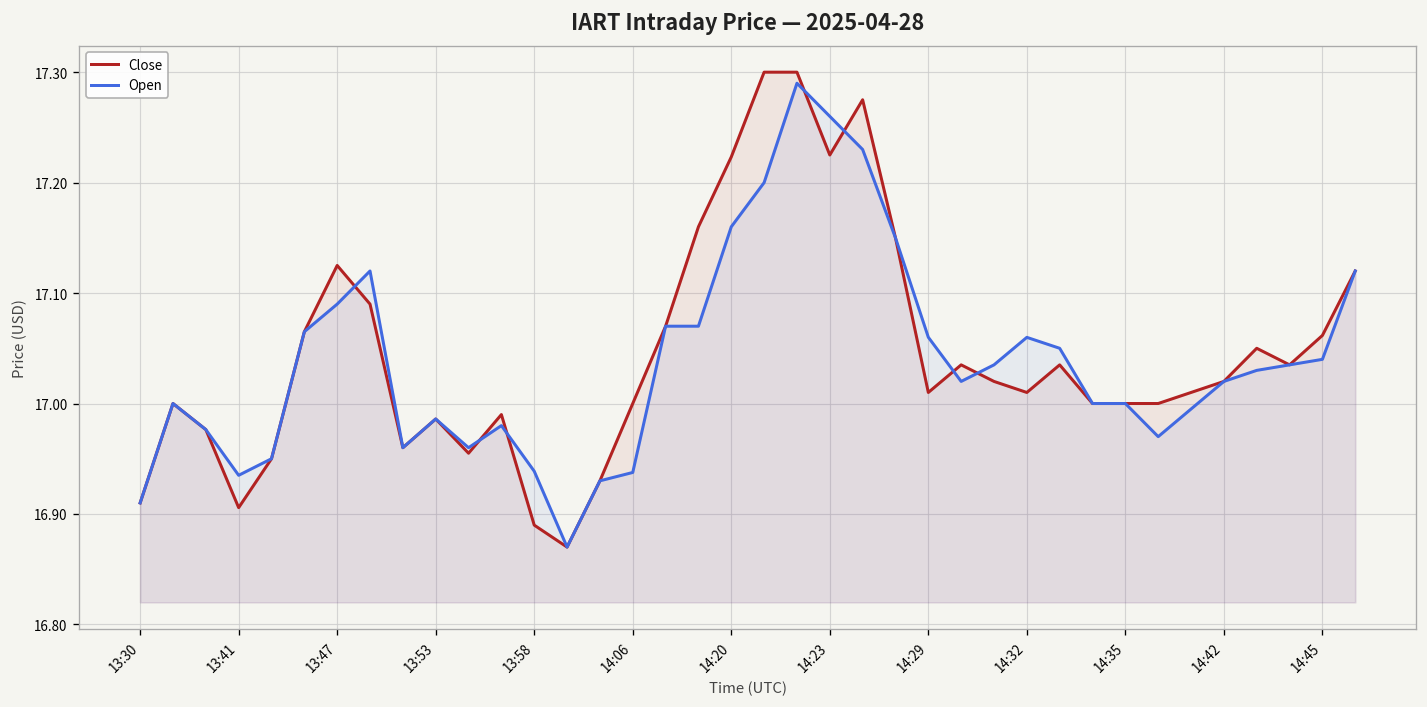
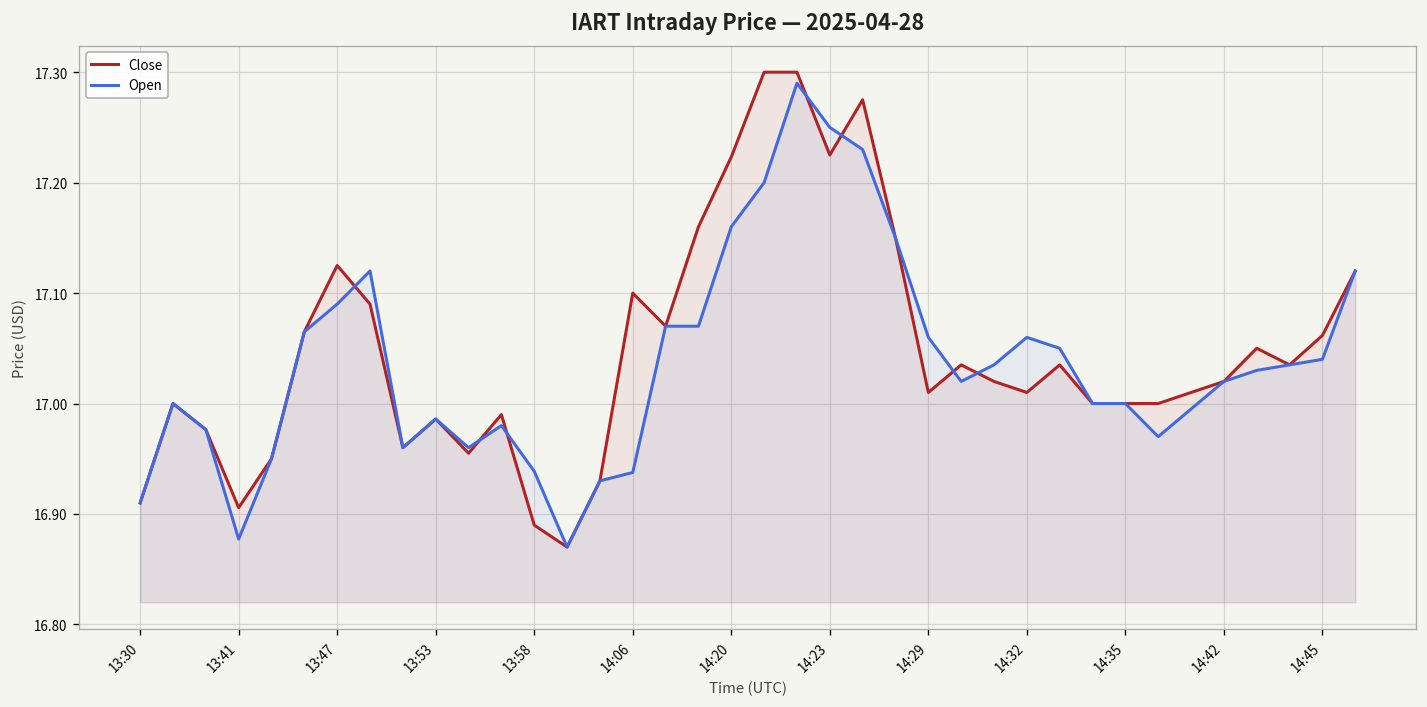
  {
    "Close": {
      "13:41": 16.91,
      "13:47": 17.13,
      "13:58": 16.89,
-     "14:06": 17.0,
+     "14:06": 17.1,
      "14:20": 17.22,
      "14:23": 17.23,
      "14:29": 17.01,
      "14:32": 17.01,
      "14:45": 17.06
    },
    "Open": {
-     "13:41": 16.93,
+     "13:41": 16.88,
      "13:47": 17.09,
      "13:58": 16.94,
      "14:06": 16.94,
      "14:20": 17.16,
-     "14:23": 17.26,
+     "14:23": 17.25,
      "14:29": 17.06,
      "14:32": 17.06,
      "14:45": 17.04
    }
  }
